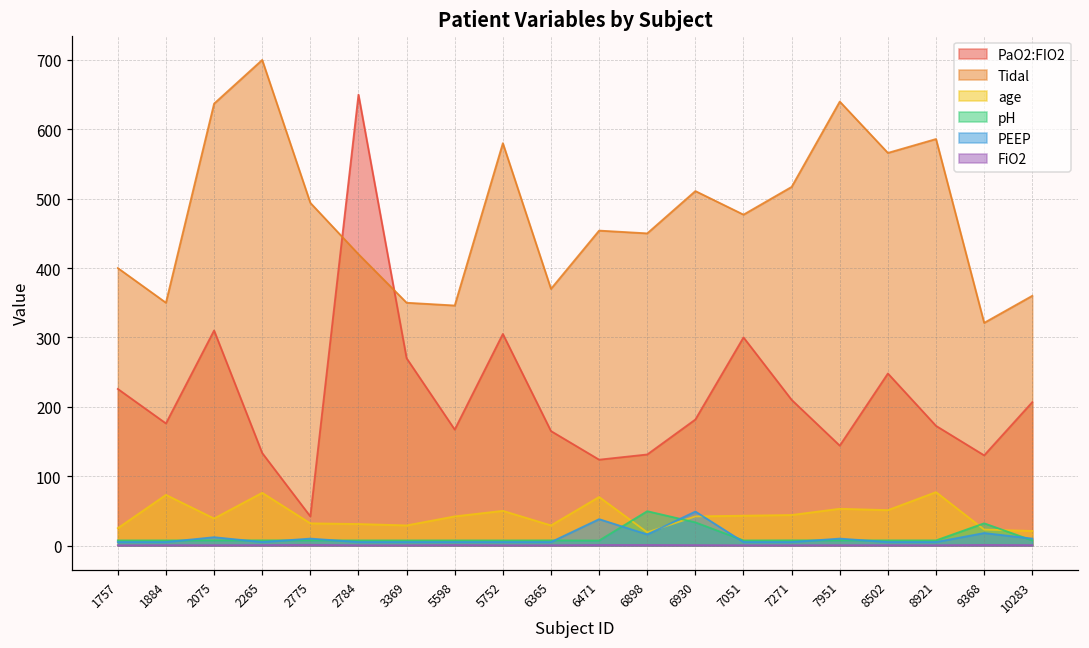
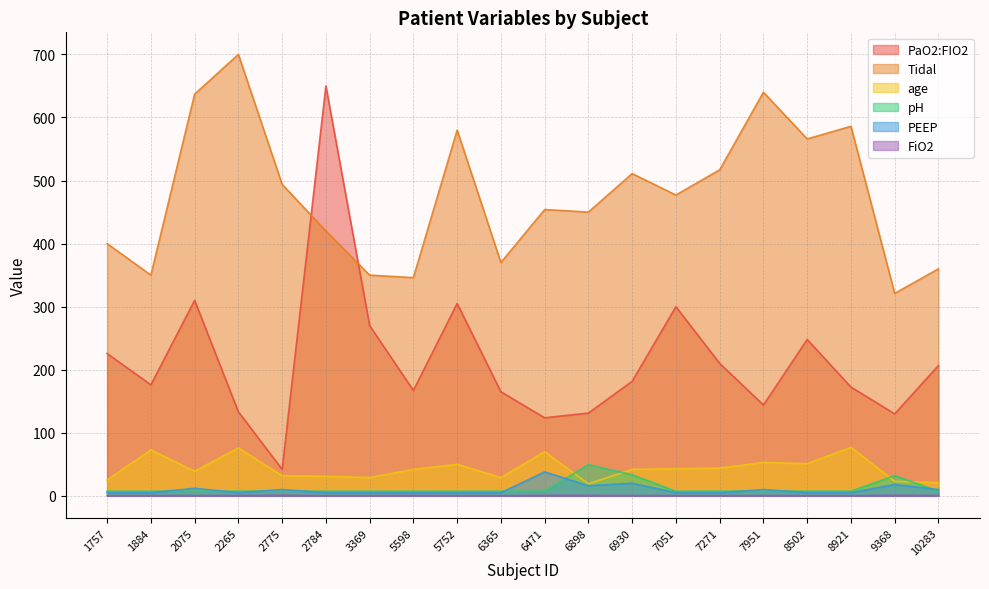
  {
    "pH": {
      "2075": 10,
      "6471": 10,
      "6898": 50,
      "6930": 30,
      "9368": 30
    },
    "PEEP": {
      "2075": 10,
      "6471": 40,
-     "6930": 50,
+     "6930": 20,
      "9368": 20
    },
    "FiO2": {
      "1757": 0,
      "1884": 0,
      "2075": 0,
      "2265": 0,
      "2775": 0,
      "2784": 0,
      "3369": 0,
      "5598": 0,
      "5752": 0,
      "6365": 0,
      "6471": 0,
      "6898": 0,
      "6930": 0,
      "7051": 0,
      "7271": 0,
      "7951": 0,
      "8502": 0,
      "8921": 0,
      "9368": 0,
      "10283": 0
    }
  }
